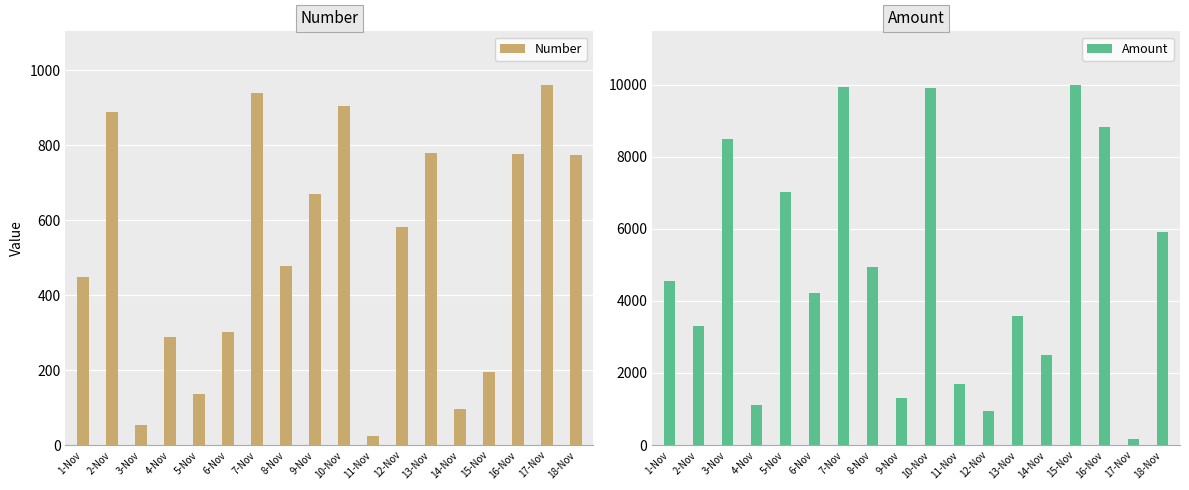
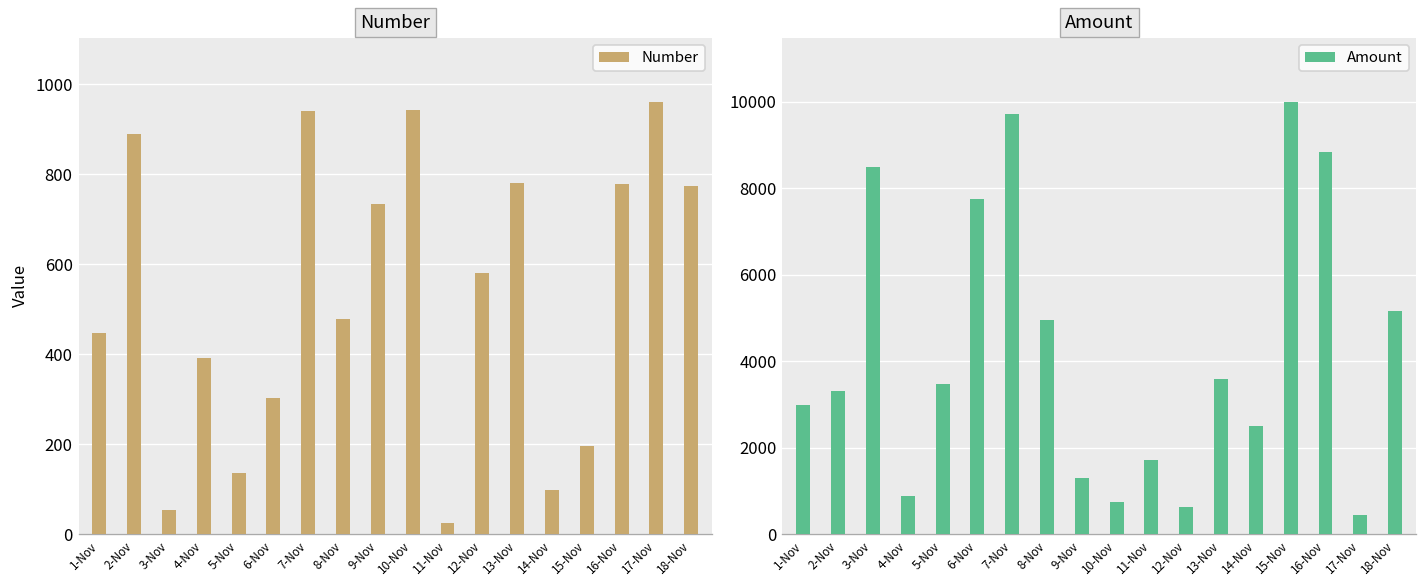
  {
    "Number": {
      "1-Nov": 450,
      "2-Nov": 890,
      "3-Nov": 50,
-     "4-Nov": 290,
+     "4-Nov": 390,
      "5-Nov": 140,
      "6-Nov": 300,
      "7-Nov": 940,
      "8-Nov": 480,
-     "9-Nov": 670,
-     "10-Nov": 910,
+     "9-Nov": 730,
+     "10-Nov": 940,
      "11-Nov": 30,
      "12-Nov": 580,
      "13-Nov": 780,
      "14-Nov": 100,
      "15-Nov": 200,
      "16-Nov": 780,
      "17-Nov": 960,
      "18-Nov": 780
    },
    "Amount": {
-     "1-Nov": 4500,
+     "1-Nov": 3000,
      "2-Nov": 3300,
      "3-Nov": 8500,
-     "4-Nov": 1100,
-     "5-Nov": 7000,
-     "6-Nov": 4200,
-     "7-Nov": 9900,
+     "4-Nov": 900,
+     "5-Nov": 3500,
+     "6-Nov": 7700,
+     "7-Nov": 9700,
      "8-Nov": 4900,
      "9-Nov": 1300,
-     "10-Nov": 9900,
+     "10-Nov": 700,
      "11-Nov": 1700,
-     "12-Nov": 900,
+     "12-Nov": 600,
      "13-Nov": 3600,
      "14-Nov": 2500,
      "15-Nov": 10000,
      "16-Nov": 8800,
-     "17-Nov": 200,
-     "18-Nov": 5900
+     "17-Nov": 400,
+     "18-Nov": 5100
    }
  }
